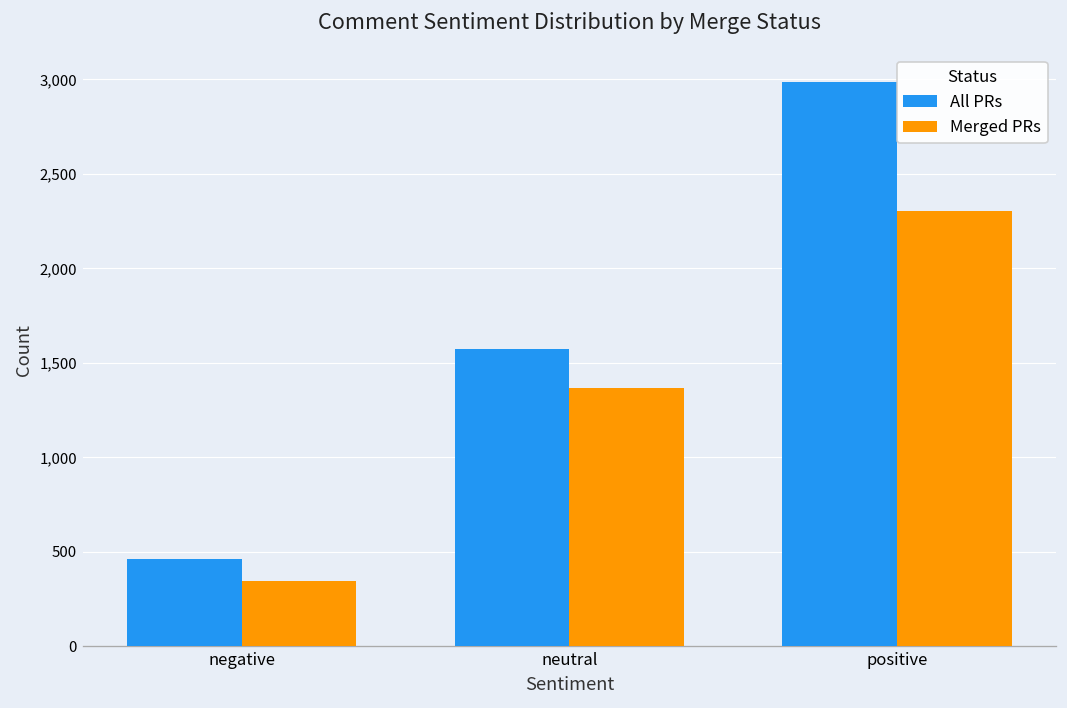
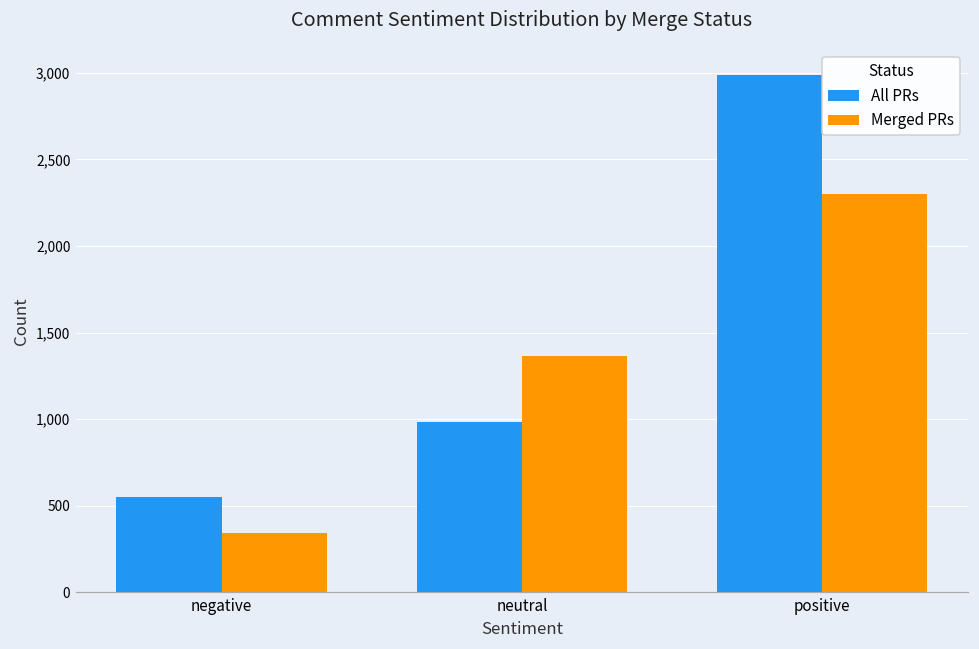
  {
    "All PRs": {
-     "negative": "460",
-     "neutral": "1,570",
+     "negative": "550",
+     "neutral": "980",
      "positive": "2,990"
    },
    "Merged PRs": {
      "negative": "350",
      "neutral": "1,370",
      "positive": "2,300"
    }
  }
